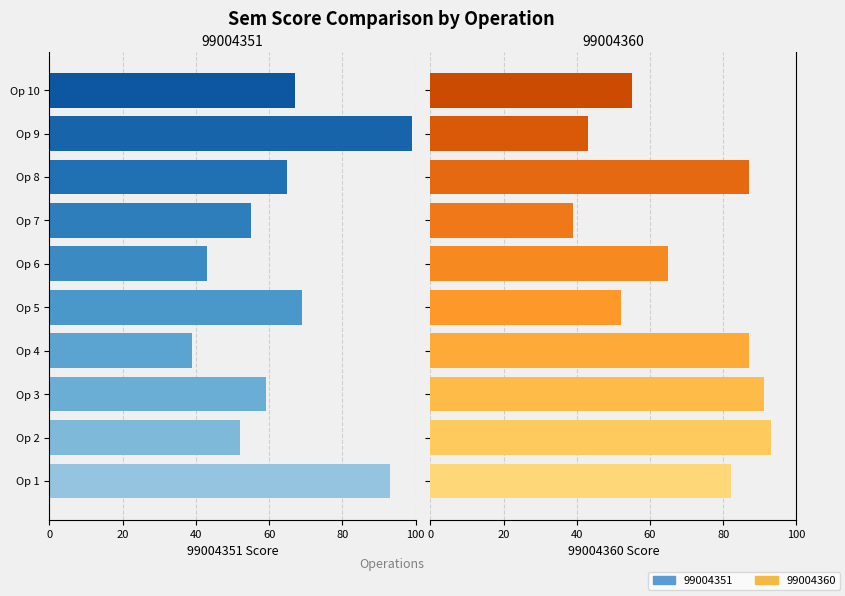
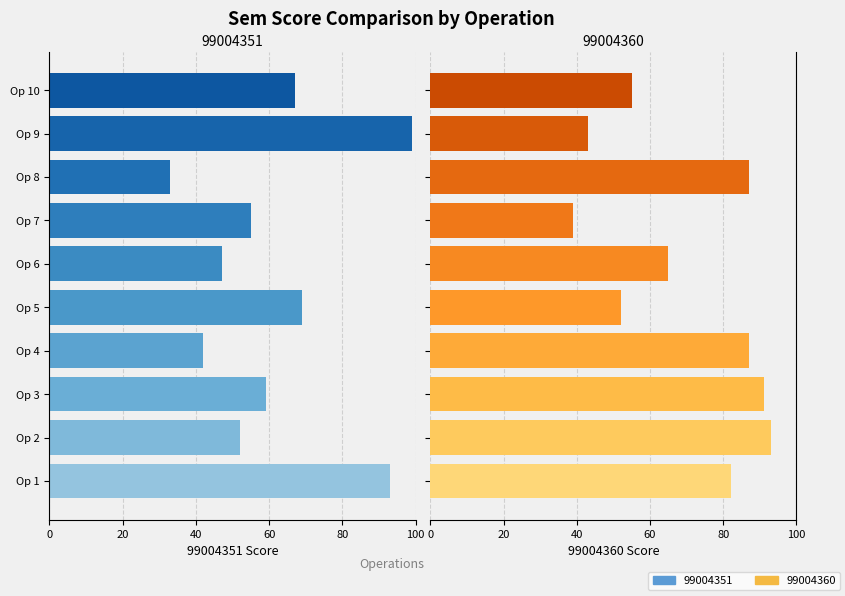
  {
    "99004351": {
      "Op 10": 67,
      "Op 9": 99,
-     "Op 8": 65,
+     "Op 8": 33,
      "Op 7": 55,
-     "Op 6": 43,
+     "Op 6": 47,
      "Op 5": 69,
-     "Op 4": 39,
+     "Op 4": 42,
      "Op 3": 59,
      "Op 2": 52,
      "Op 1": 93
    }
  }
